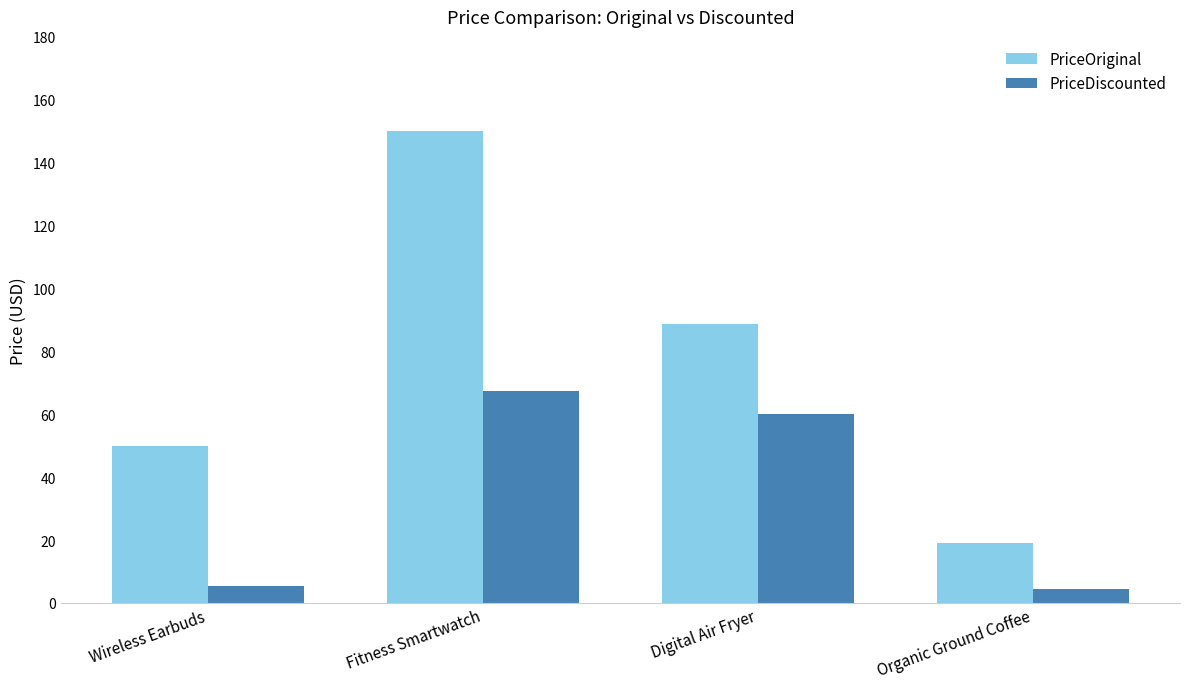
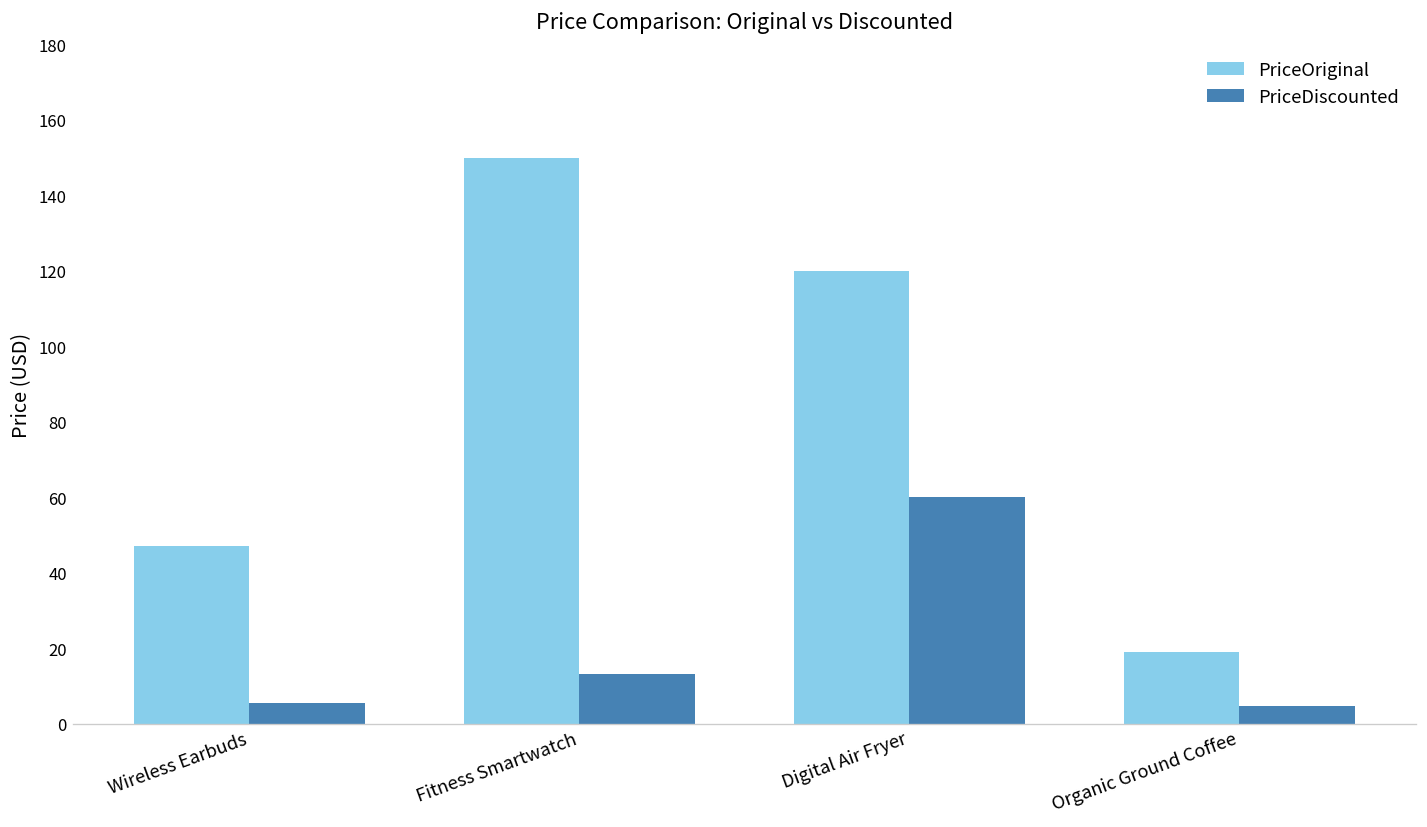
  {
    "PriceOriginal": {
-     "Wireless Earbuds": 50,
+     "Wireless Earbuds": 47,
      "Fitness Smartwatch": 150,
-     "Digital Air Fryer": 89,
+     "Digital Air Fryer": 120,
      "Organic Ground Coffee": 19
    },
    "PriceDiscounted": {
      "Wireless Earbuds": 6,
-     "Fitness Smartwatch": 68,
+     "Fitness Smartwatch": 13,
      "Digital Air Fryer": 60,
      "Organic Ground Coffee": 5
    }
  }
